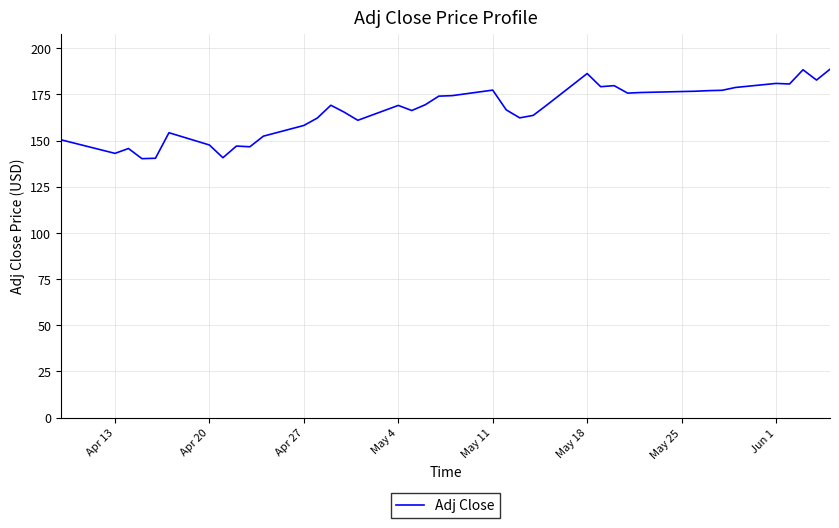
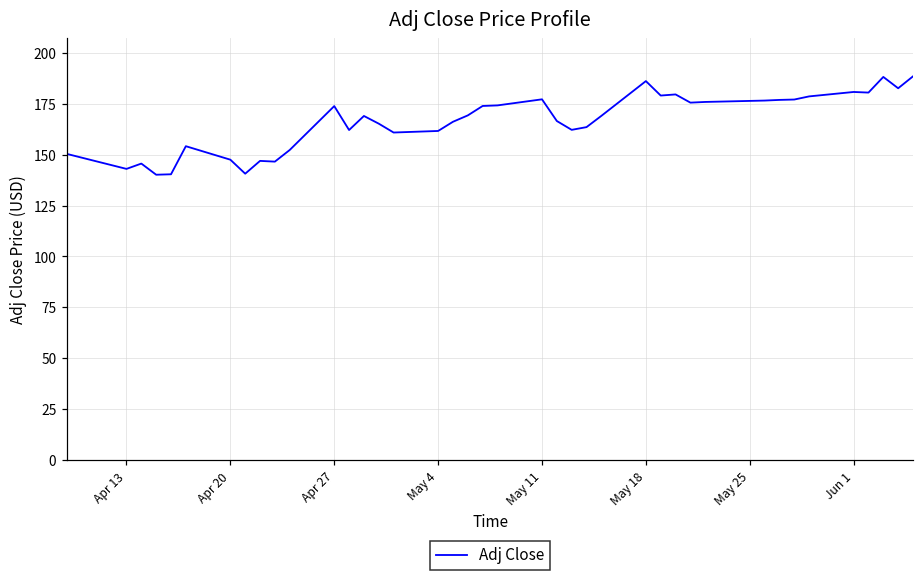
  {
    "Apr 13": 143,
    "Apr 20": 148,
-   "Apr 27": 158,
-   "May 4": 169,
+   "Apr 27": 174,
+   "May 4": 162,
    "May 11": 177,
    "May 18": 186,
    "Jun 1": 181
  }
